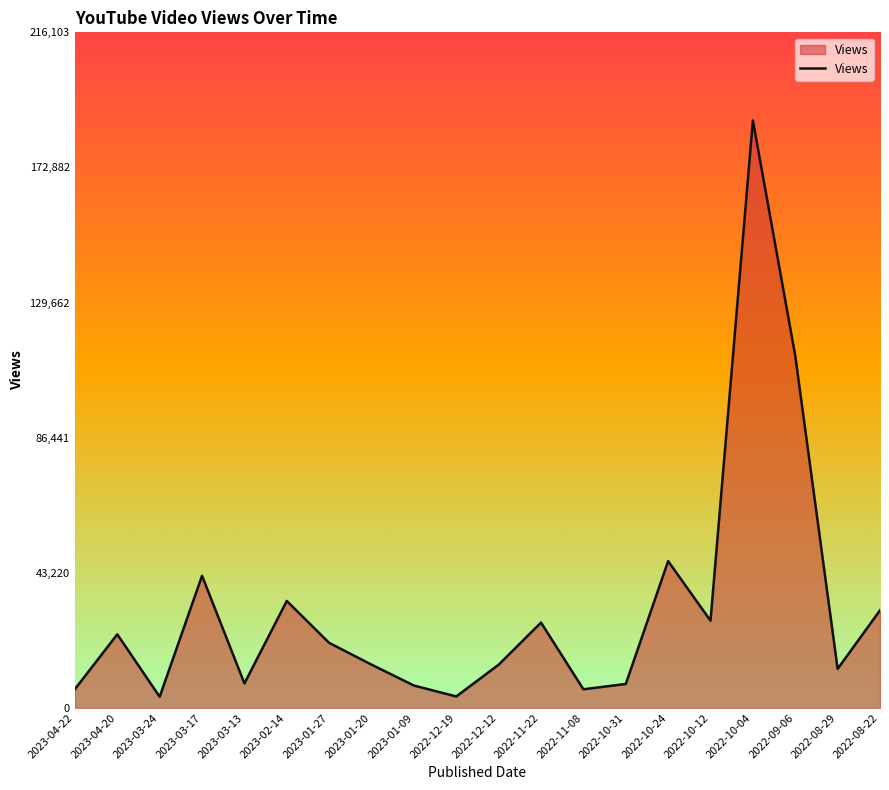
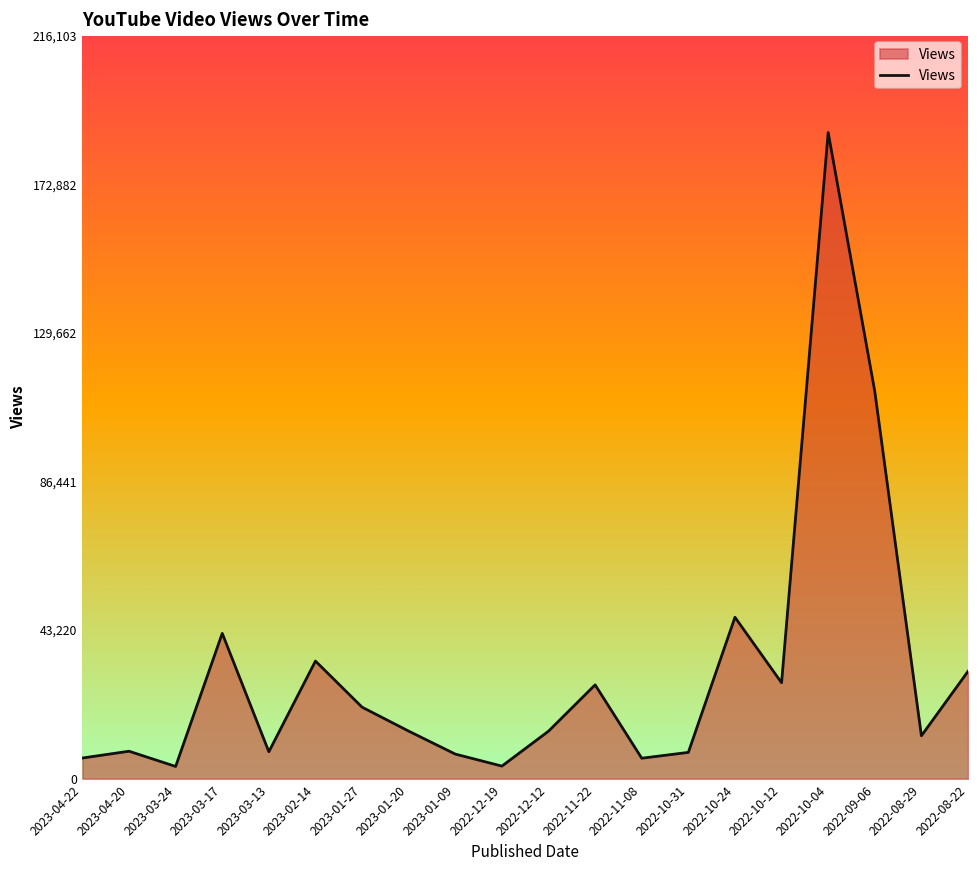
  {
    "2023-04-22": "6,000",
-   "2023-04-20": "24,000",
+   "2023-04-20": "8,000",
    "2023-03-24": "4,000",
    "2023-03-17": "42,000",
    "2023-03-13": "8,000",
    "2023-02-14": "34,000",
    "2023-01-27": "21,000",
    "2023-01-20": "14,000",
    "2023-01-09": "7,000",
    "2022-12-19": "4,000",
    "2022-12-12": "14,000",
    "2022-11-22": "27,000",
    "2022-11-08": "6,000",
    "2022-10-31": "8,000",
    "2022-10-24": "47,000",
    "2022-10-12": "28,000",
    "2022-10-04": "188,000",
    "2022-09-06": "113,000",
    "2022-08-29": "12,000",
    "2022-08-22": "31,000"
  }
